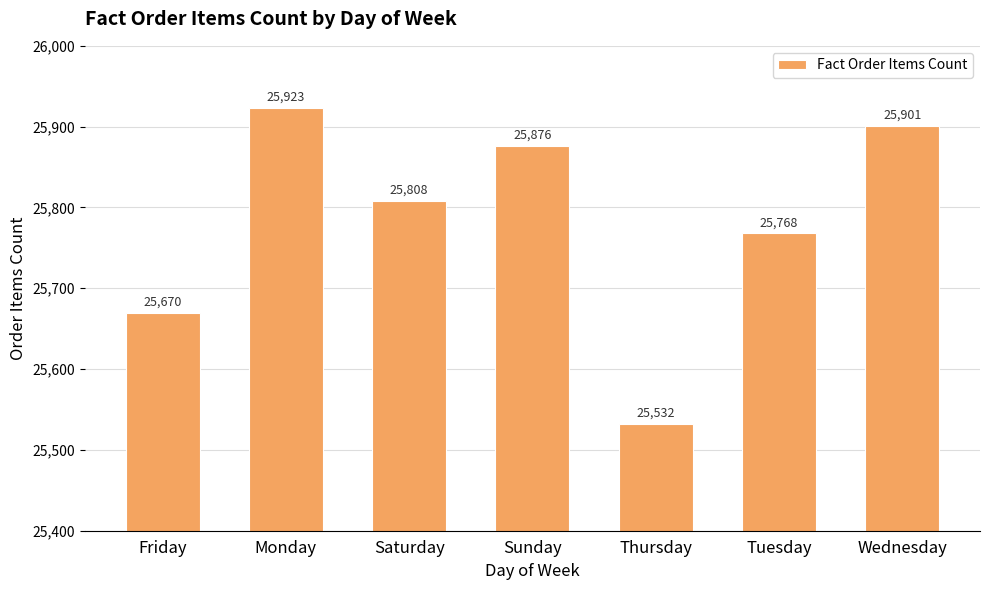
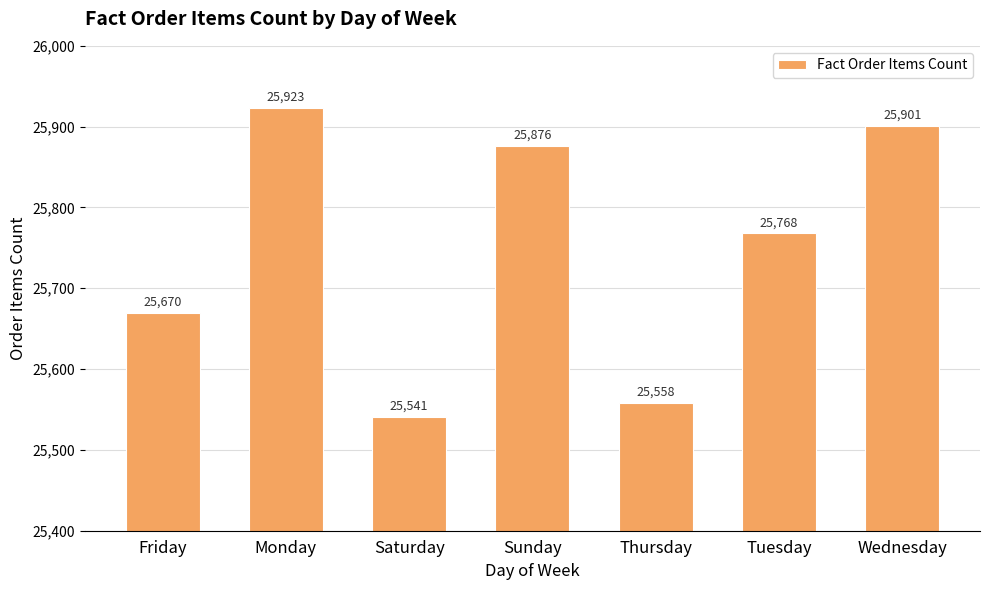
  {
    "Friday": "25,670",
    "Monday": "25,923",
-   "Saturday": "25,808",
+   "Saturday": "25,541",
    "Sunday": "25,876",
-   "Thursday": "25,532",
+   "Thursday": "25,558",
    "Tuesday": "25,768",
    "Wednesday": "25,901"
  }
